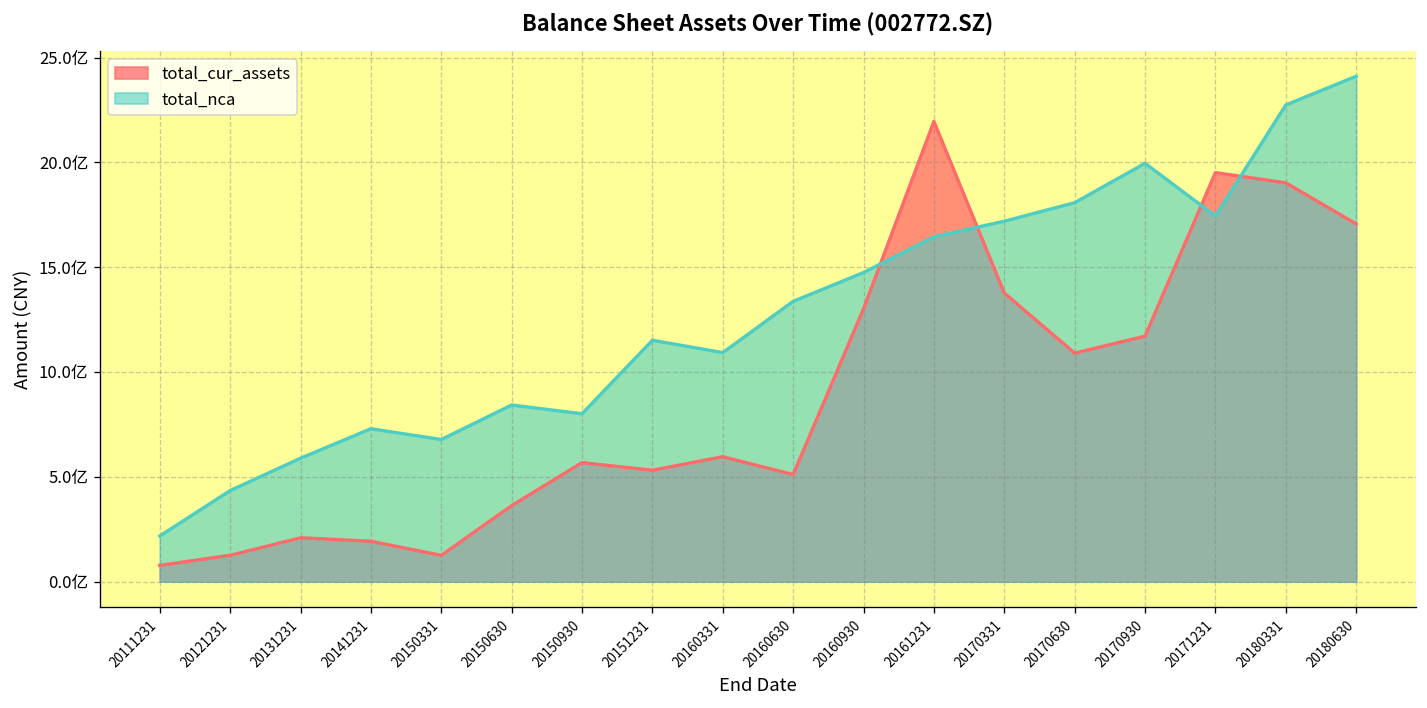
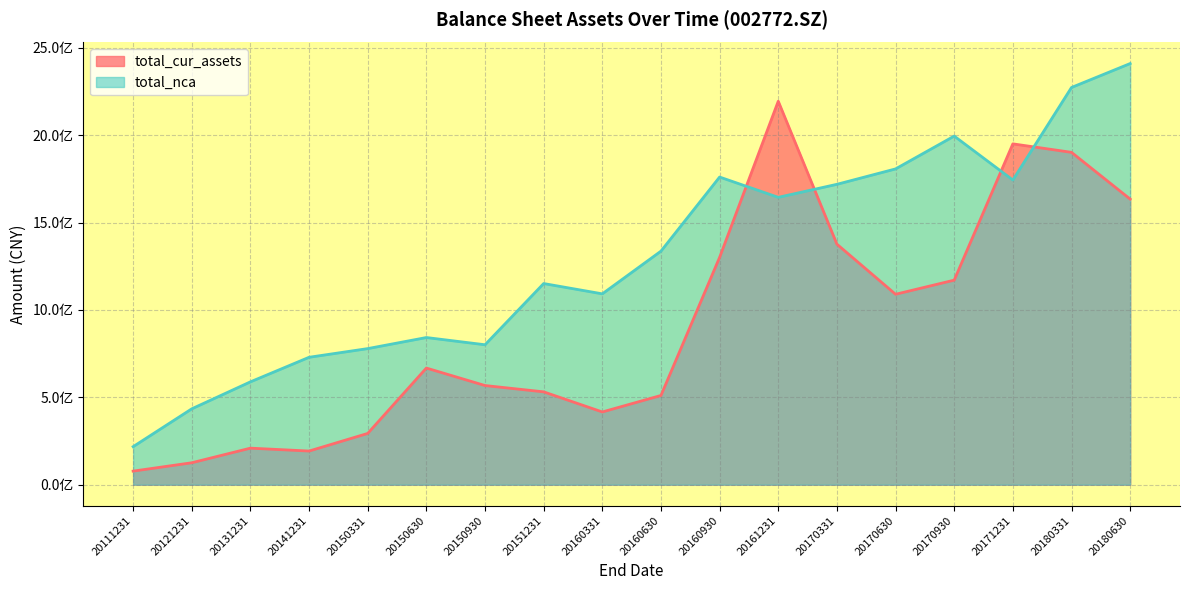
  {
    "total_cur_assets": {
      "20111231": "0.8亿",
      "20121231": "1.3亿",
      "20131231": "2.1亿",
      "20141231": "1.9亿",
-     "20150331": "1.3亿",
-     "20150630": "3.6亿",
+     "20150331": "2.9亿",
+     "20150630": "6.7亿",
      "20150930": "5.7亿",
      "20151231": "5.3亿",
-     "20160331": "6.0亿",
+     "20160331": "4.2亿",
      "20160630": "5.1亿",
      "20160930": "13.0亿",
      "20161231": "22.0亿",
      "20170331": "13.8亿",
      "20170630": "10.9亿",
      "20170930": "11.7亿",
      "20171231": "19.5亿",
      "20180331": "19.0亿",
-     "20180630": "17.1亿"
+     "20180630": "16.3亿"
    },
    "total_nca": {
      "20111231": "2.2亿",
      "20121231": "4.3亿",
      "20131231": "5.9亿",
      "20141231": "7.3亿",
-     "20150331": "6.8亿",
+     "20150331": "7.8亿",
      "20150630": "8.4亿",
      "20150930": "8.0亿",
      "20151231": "11.5亿",
      "20160331": "10.9亿",
      "20160630": "13.4亿",
-     "20160930": "14.7亿",
+     "20160930": "17.6亿",
      "20161231": "16.4亿",
      "20170331": "17.2亿",
      "20170630": "18.1亿",
      "20170930": "20.0亿",
      "20171231": "17.4亿",
      "20180331": "22.7亿",
      "20180630": "24.1亿"
    }
  }
